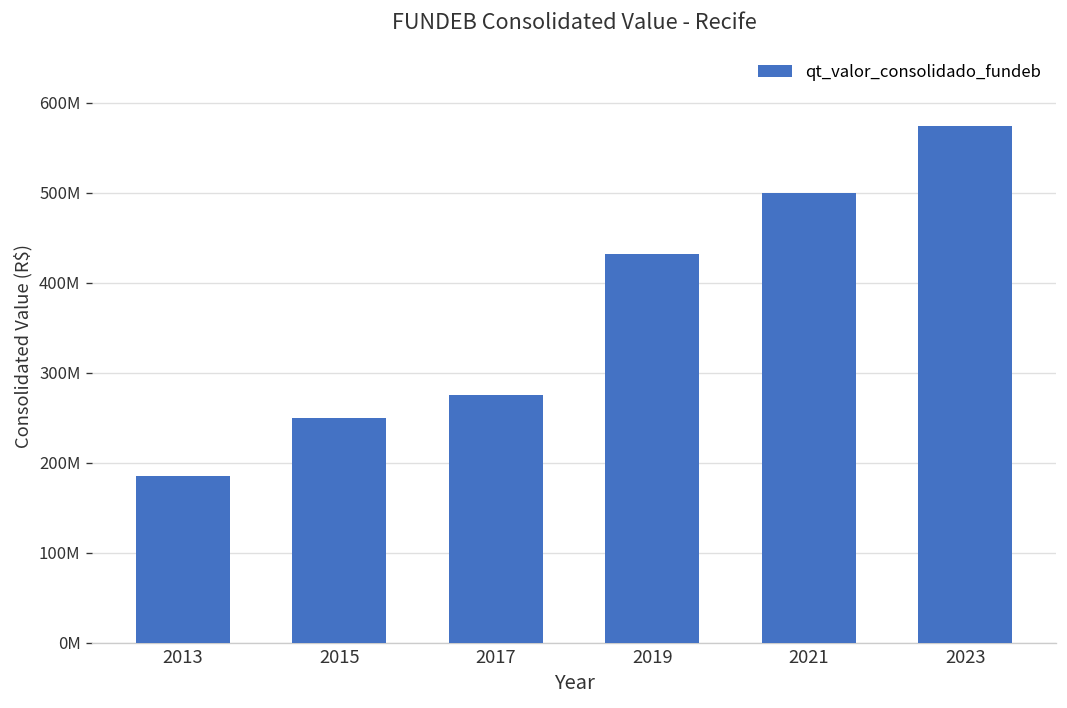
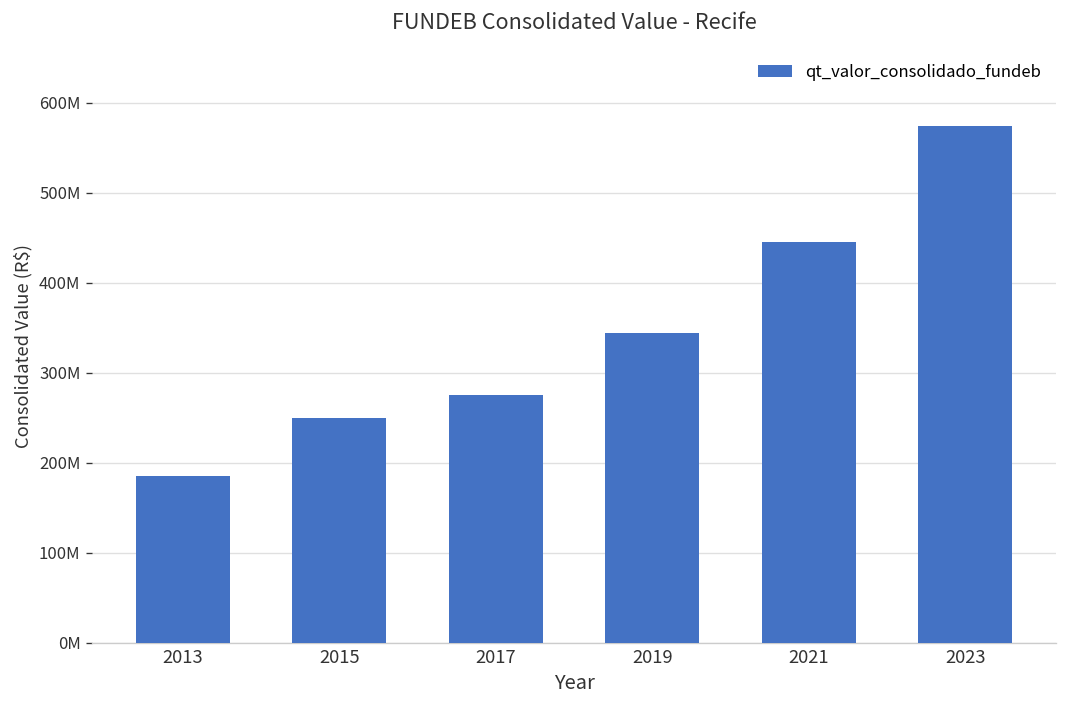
  {
    "2013": 190000000,
    "2015": 250000000,
    "2017": 280000000,
-   "2019": 430000000,
-   "2021": 500000000,
+   "2019": 340000000,
+   "2021": 440000000,
    "2023": 570000000
  }
